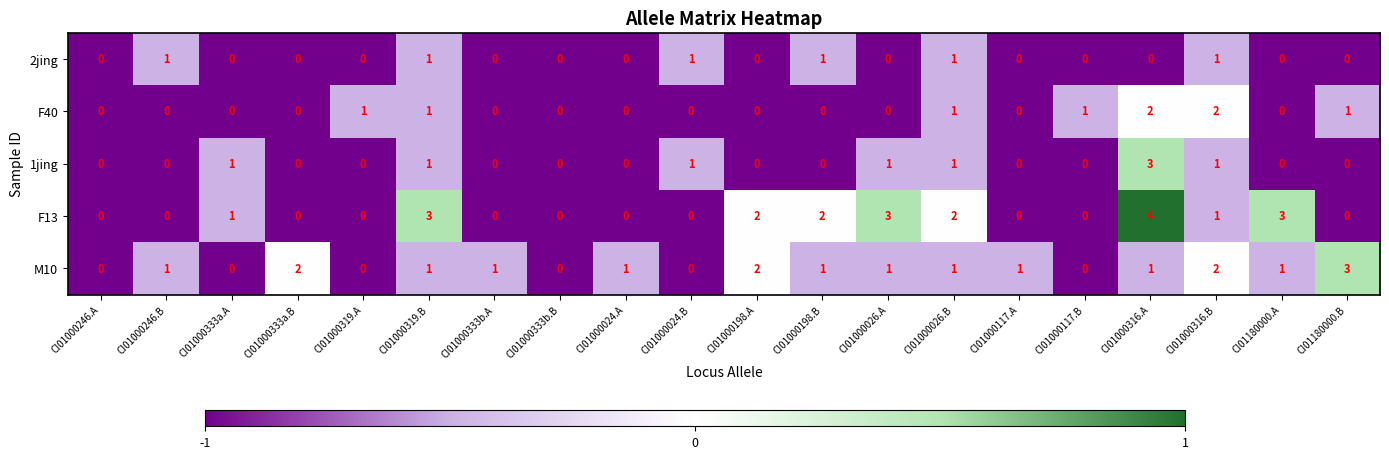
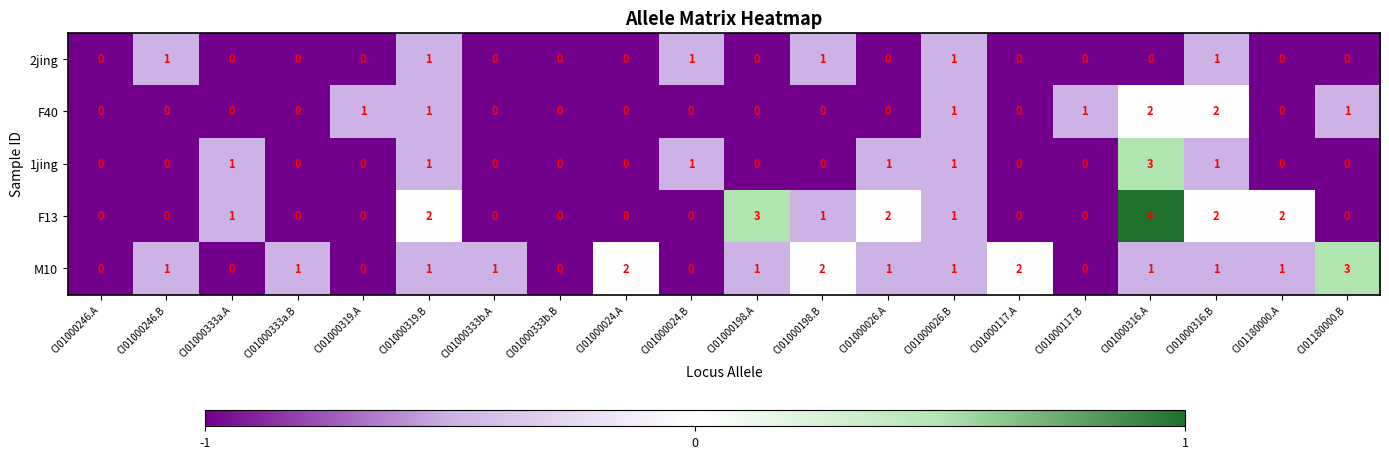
  {
    "2jing": {
      "CI01000246.A": 0,
      "CI01000246.B": 1,
      "CI01000333a.A": 0,
      "CI01000333a.B": 0,
      "CI01000319.A": 0,
      "CI01000319.B": 1,
      "CI01000333b.A": 0,
      "CI01000333b.B": 0,
      "CI01000024.A": 0,
      "CI01000024.B": 1,
      "CI01000198.A": 0,
      "CI01000198.B": 1,
      "CI01000026.A": 0,
      "CI01000026.B": 1,
      "CI01000117.A": 0,
      "CI01000117.B": 0,
      "CI01000316.A": 0,
      "CI01000316.B": 1,
      "CI01180000.A": 0,
      "CI01180000.B": 0
    },
    "F40": {
      "CI01000246.A": 0,
      "CI01000246.B": 0,
      "CI01000333a.A": 0,
      "CI01000333a.B": 0,
      "CI01000319.A": 1,
      "CI01000319.B": 1,
      "CI01000333b.A": 0,
      "CI01000333b.B": 0,
      "CI01000024.A": 0,
      "CI01000024.B": 0,
      "CI01000198.A": 0,
      "CI01000198.B": 0,
      "CI01000026.A": 0,
      "CI01000026.B": 1,
      "CI01000117.A": 0,
      "CI01000117.B": 1,
      "CI01000316.A": 2,
      "CI01000316.B": 2,
      "CI01180000.A": 0,
      "CI01180000.B": 1
    },
    "1jing": {
      "CI01000246.A": 0,
      "CI01000246.B": 0,
      "CI01000333a.A": 1,
      "CI01000333a.B": 0,
      "CI01000319.A": 0,
      "CI01000319.B": 1,
      "CI01000333b.A": 0,
      "CI01000333b.B": 0,
      "CI01000024.A": 0,
      "CI01000024.B": 1,
      "CI01000198.A": 0,
      "CI01000198.B": 0,
      "CI01000026.A": 1,
      "CI01000026.B": 1,
      "CI01000117.A": 0,
      "CI01000117.B": 0,
      "CI01000316.A": 3,
      "CI01000316.B": 1,
      "CI01180000.A": 0,
      "CI01180000.B": 0
    },
    "F13": {
      "CI01000246.A": 0,
      "CI01000246.B": 0,
      "CI01000333a.A": 1,
      "CI01000333a.B": 0,
      "CI01000319.A": 0,
-     "CI01000319.B": 3,
+     "CI01000319.B": 2,
      "CI01000333b.A": 0,
      "CI01000333b.B": 0,
      "CI01000024.A": 0,
      "CI01000024.B": 0,
-     "CI01000198.A": 2,
-     "CI01000198.B": 2,
-     "CI01000026.A": 3,
-     "CI01000026.B": 2,
+     "CI01000198.A": 3,
+     "CI01000198.B": 1,
+     "CI01000026.A": 2,
+     "CI01000026.B": 1,
      "CI01000117.A": 0,
      "CI01000117.B": 0,
      "CI01000316.A": 4,
-     "CI01000316.B": 1,
-     "CI01180000.A": 3,
+     "CI01000316.B": 2,
+     "CI01180000.A": 2,
      "CI01180000.B": 0
    },
    "M10": {
      "CI01000246.A": 0,
      "CI01000246.B": 1,
      "CI01000333a.A": 0,
-     "CI01000333a.B": 2,
+     "CI01000333a.B": 1,
      "CI01000319.A": 0,
      "CI01000319.B": 1,
      "CI01000333b.A": 1,
      "CI01000333b.B": 0,
-     "CI01000024.A": 1,
+     "CI01000024.A": 2,
      "CI01000024.B": 0,
-     "CI01000198.A": 2,
-     "CI01000198.B": 1,
+     "CI01000198.A": 1,
+     "CI01000198.B": 2,
      "CI01000026.A": 1,
      "CI01000026.B": 1,
-     "CI01000117.A": 1,
+     "CI01000117.A": 2,
      "CI01000117.B": 0,
      "CI01000316.A": 1,
-     "CI01000316.B": 2,
+     "CI01000316.B": 1,
      "CI01180000.A": 1,
      "CI01180000.B": 3
    }
  }
